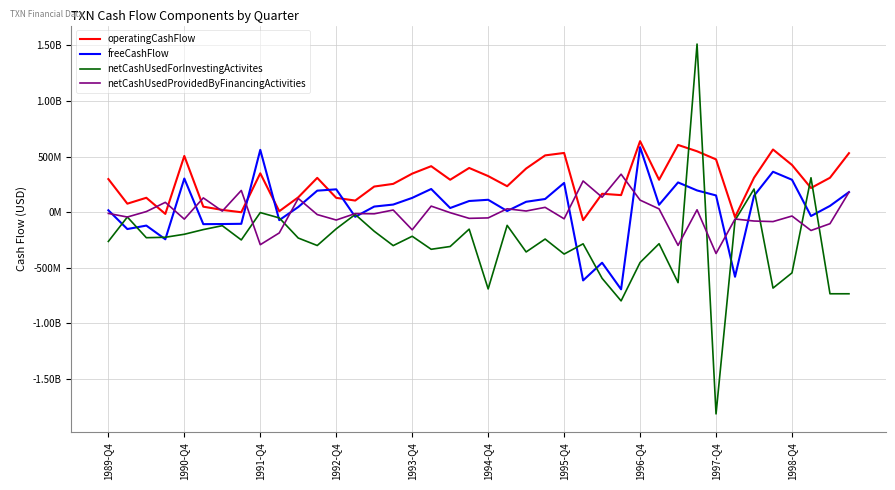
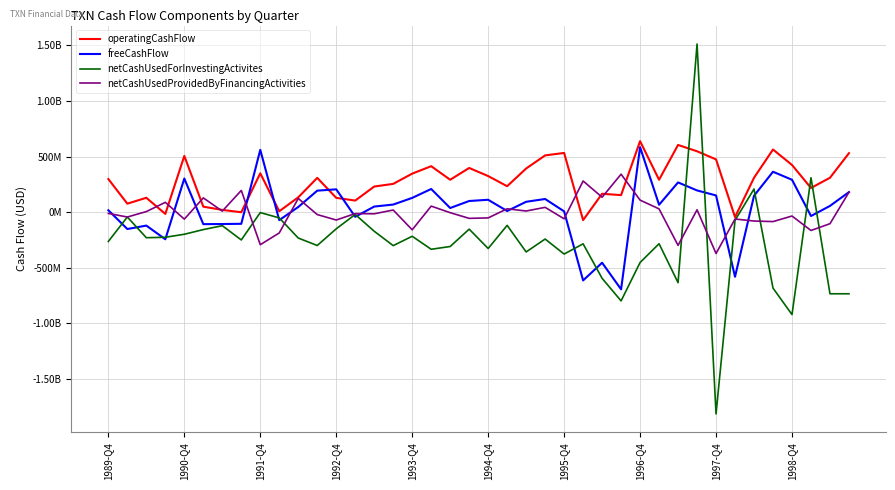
  {
    "operatingCashFlow": {
      "1989-Q4": 300000000,
      "1990-Q4": 510000000,
      "1991-Q4": 350000000,
      "1992-Q4": 130000000,
      "1993-Q4": 350000000,
      "1994-Q4": 320000000,
      "1995-Q4": 530000000,
      "1996-Q4": 640000000,
      "1997-Q4": 470000000,
      "1998-Q4": 420000000
    },
    "freeCashFlow": {
      "1989-Q4": 20000000,
      "1990-Q4": 300000000,
      "1991-Q4": 560000000,
      "1992-Q4": 210000000,
      "1993-Q4": 130000000,
      "1994-Q4": 110000000,
-     "1995-Q4": 260000000,
+     "1995-Q4": 10000000,
      "1996-Q4": 580000000,
      "1997-Q4": 150000000,
      "1998-Q4": 290000000
    },
    "netCashUsedForInvestingActivites": {
      "1989-Q4": -260000000,
      "1990-Q4": -200000000,
      "1991-Q4": 0,
      "1992-Q4": -150000000,
      "1993-Q4": -220000000,
-     "1994-Q4": -690000000,
+     "1994-Q4": -330000000,
      "1995-Q4": -380000000,
      "1996-Q4": -450000000,
      "1997-Q4": -1810000000,
-     "1998-Q4": -550000000
+     "1998-Q4": -920000000
    },
    "netCashUsedProvidedByFinancingActivities": {
      "1989-Q4": -10000000,
      "1990-Q4": -60000000,
      "1991-Q4": -290000000,
      "1992-Q4": -70000000,
      "1993-Q4": -160000000,
      "1994-Q4": -50000000,
      "1995-Q4": -60000000,
      "1996-Q4": 110000000,
      "1997-Q4": -370000000,
      "1998-Q4": -40000000
    }
  }
